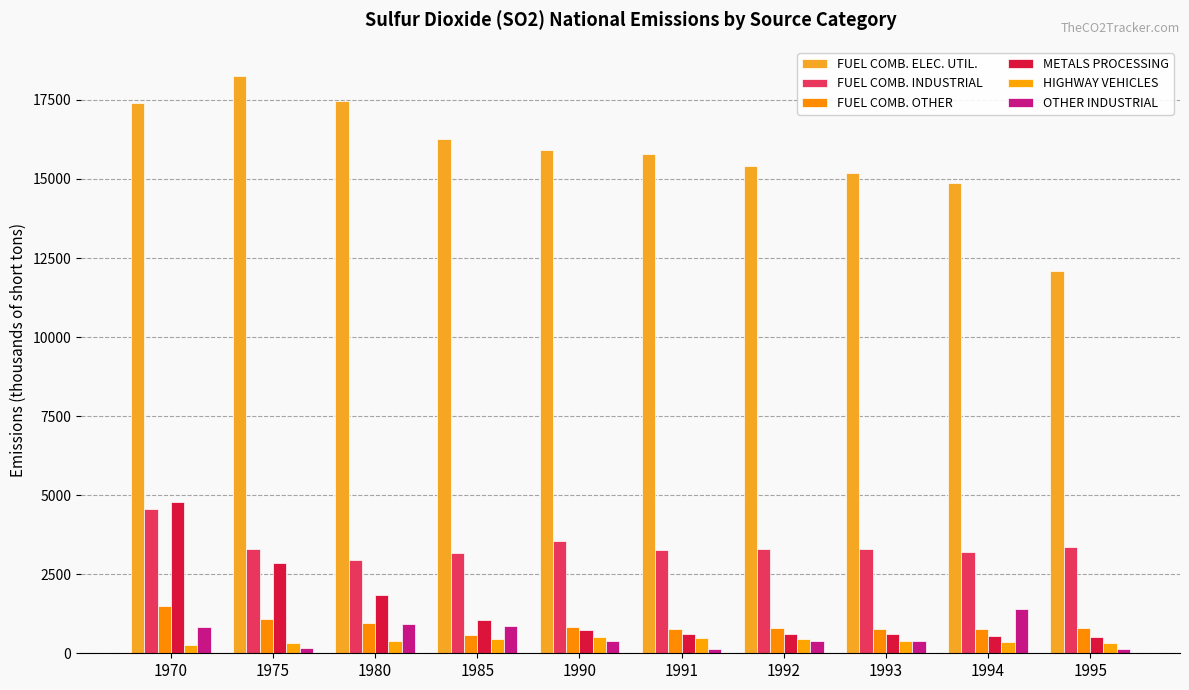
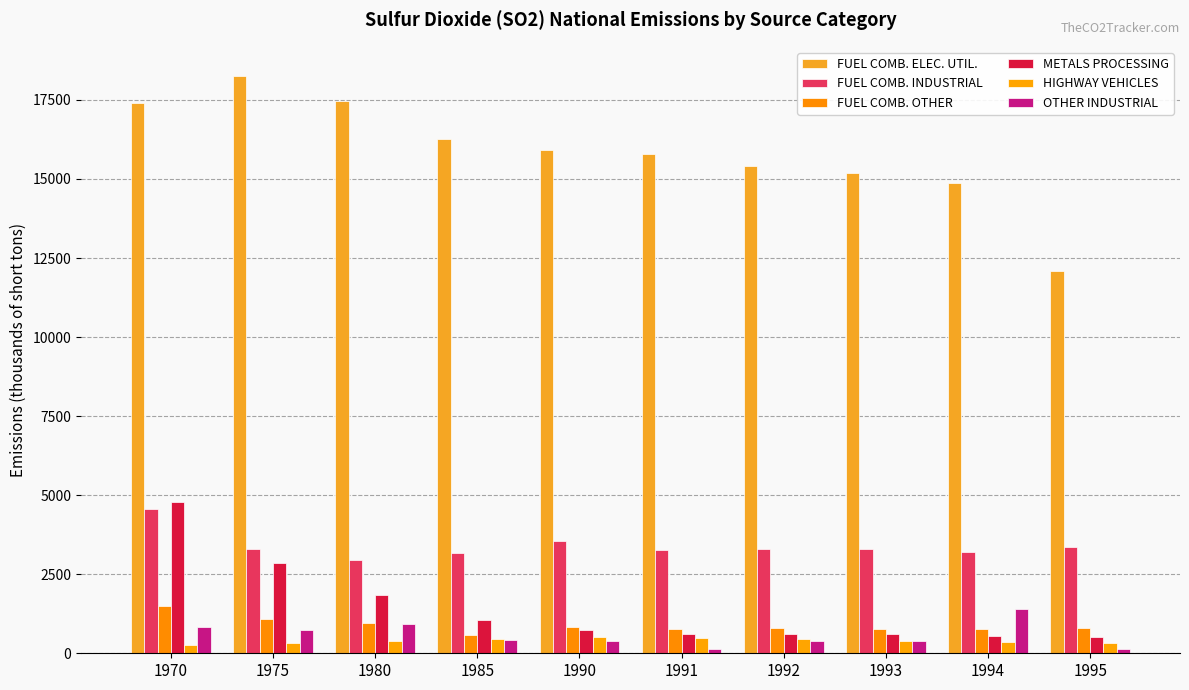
  {
    "OTHER INDUSTRIAL": {
      "1970": 800,
-     "1975": 200,
+     "1975": 700,
      "1980": 900,
-     "1985": 900,
+     "1985": 400,
      "1990": 400,
      "1991": 100,
      "1992": 400,
      "1993": 400,
      "1994": 1400,
      "1995": 100
    }
  }
